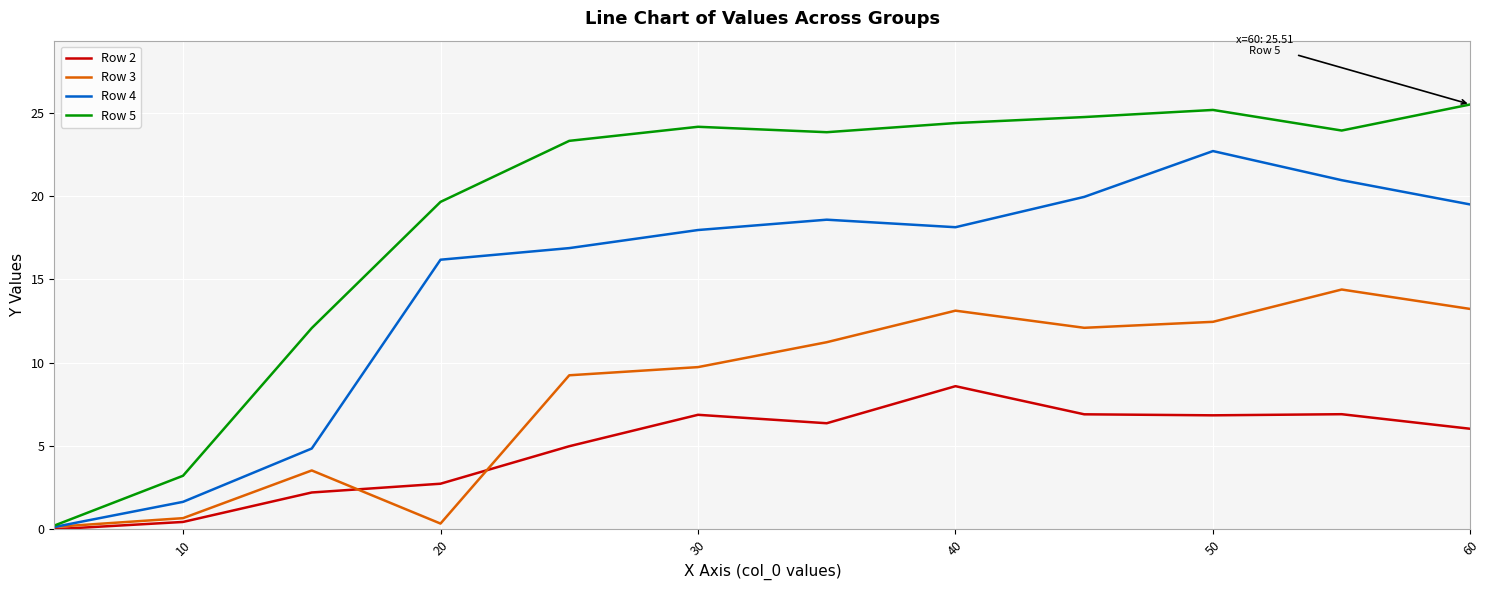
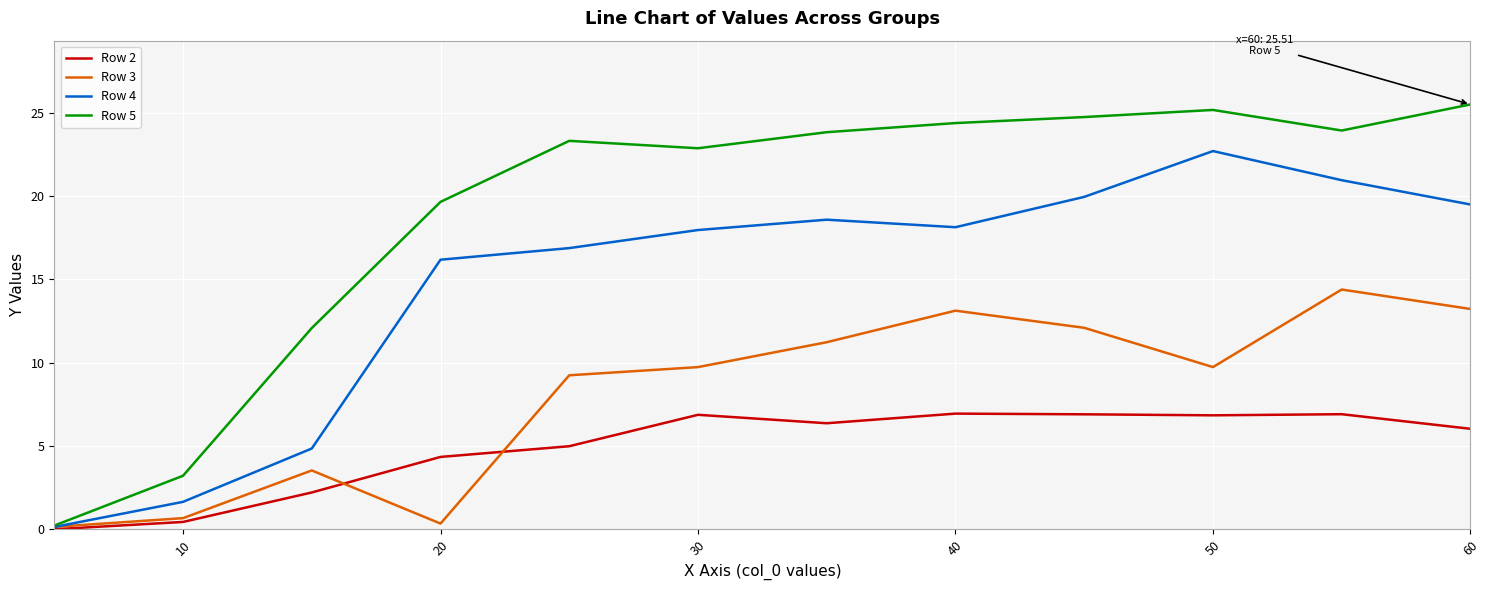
  {
    "Row 2": {
      "10": 0.4,
-     "20": 2.7,
+     "20": 4.4,
      "30": 6.9,
-     "40": 8.6,
+     "40": 7.0,
      "50": 6.8,
      "60": 6.0
    },
    "Row 3": {
      "10": 0.7,
      "20": 0.4,
      "30": 9.7,
      "40": 13.1,
-     "50": 12.5,
+     "50": 9.7,
      "60": 13.2
    },
    "Row 4": {
      "10": 1.7,
      "20": 16.2,
      "30": 18.0,
      "40": 18.1,
      "50": 22.7,
      "60": 19.5
    },
    "Row 5": {
      "10": 3.2,
      "20": 19.7,
-     "30": 24.2,
+     "30": 22.9,
      "40": 24.4,
      "50": 25.2
    }
  }
